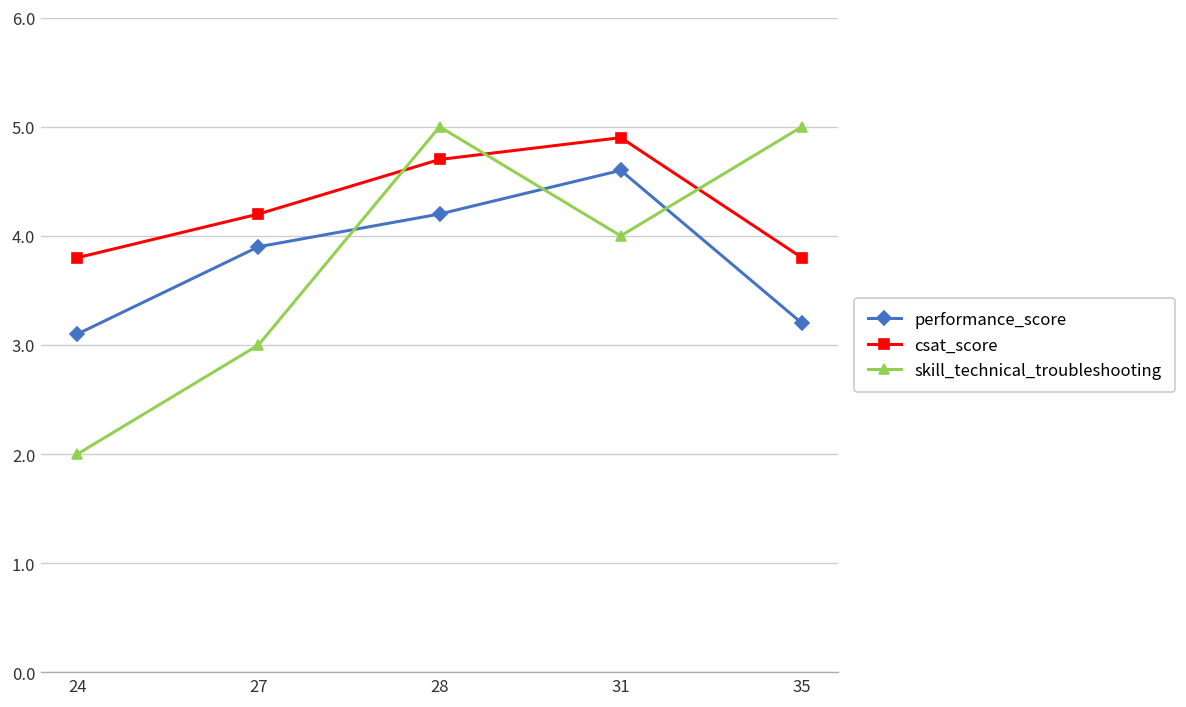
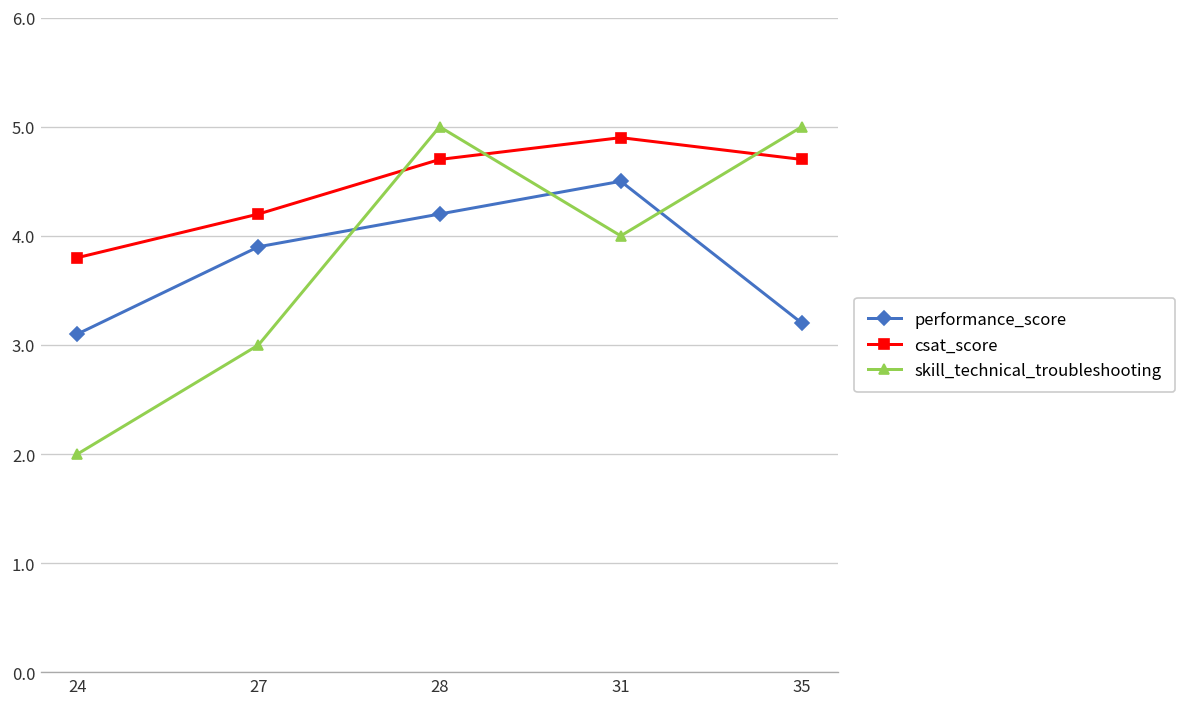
  {
    "performance_score": {
      "24": 3.1,
      "27": 3.9,
      "28": 4.2,
-     "31": 4.6,
+     "31": 4.5,
      "35": 3.2
    },
    "csat_score": {
      "24": 3.8,
      "27": 4.2,
      "28": 4.7,
      "31": 4.9,
-     "35": 3.8
+     "35": 4.7
    },
    "skill_technical_troubleshooting": {
      "24": 2.0,
      "27": 3.0,
      "28": 5.0,
      "31": 4.0,
      "35": 5.0
    }
  }
